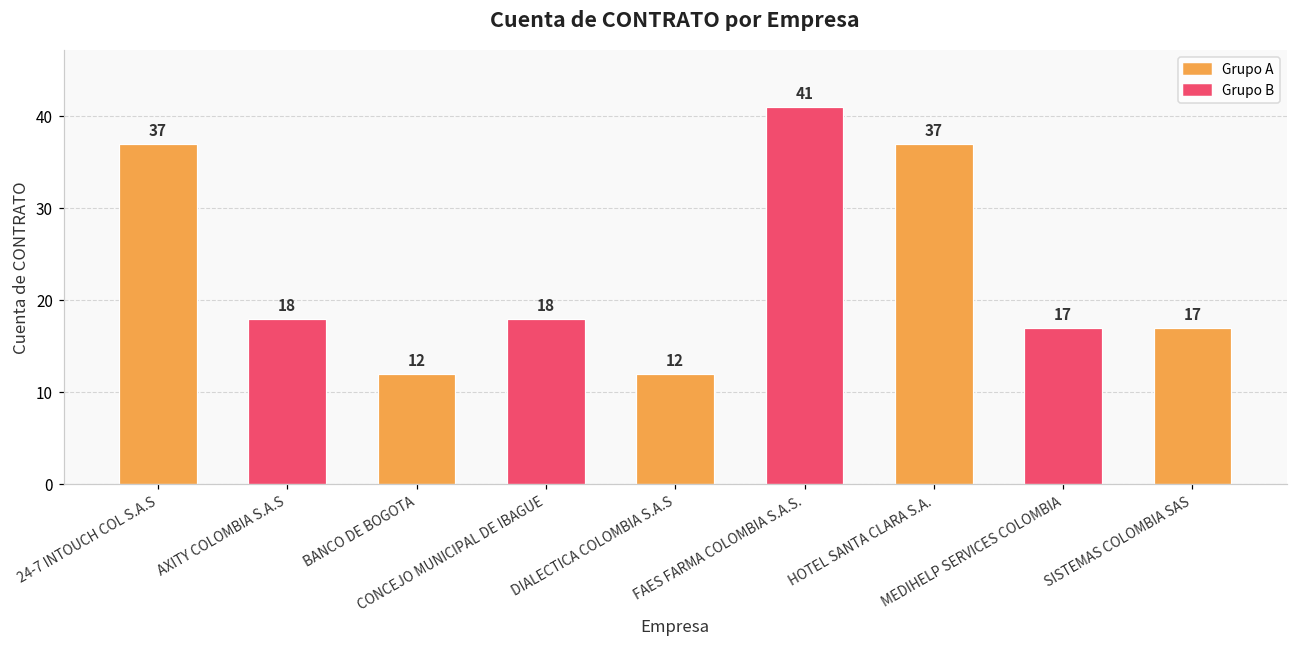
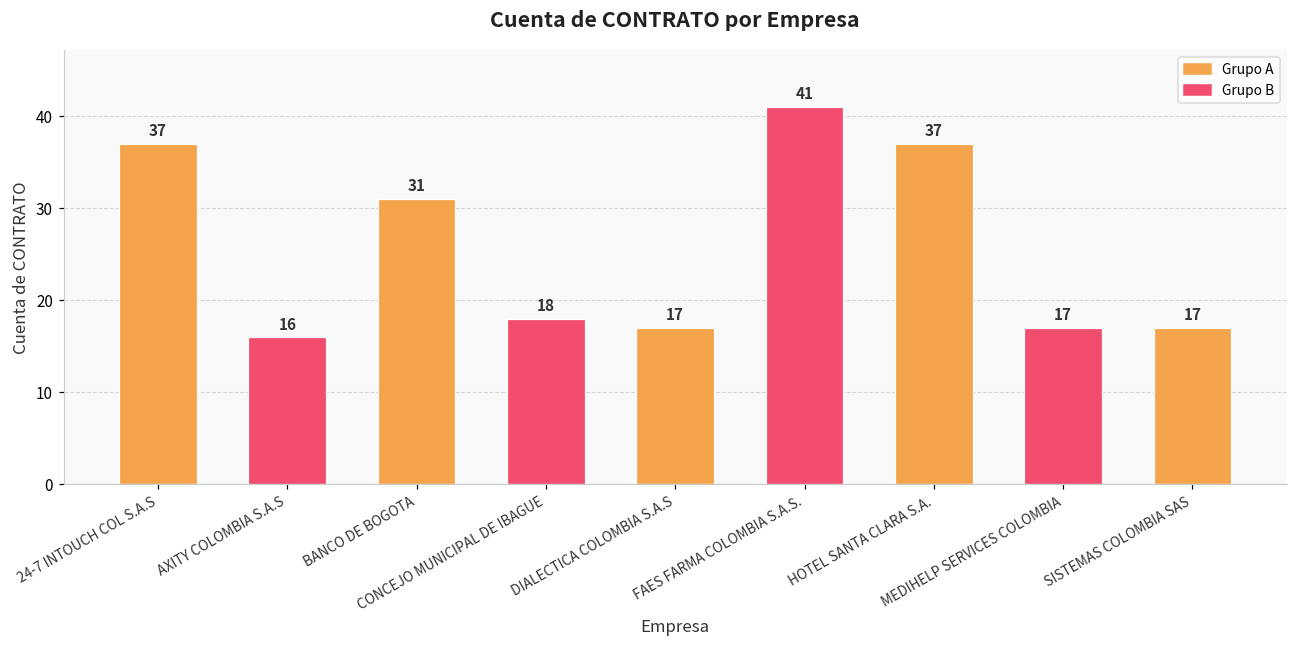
  {
    "24-7 INTOUCH COL S.A.S": 37,
-   "AXITY COLOMBIA S.A.S": 18,
-   "BANCO DE BOGOTA": 12,
+   "AXITY COLOMBIA S.A.S": 16,
+   "BANCO DE BOGOTA": 31,
    "CONCEJO MUNICIPAL DE IBAGUE": 18,
-   "DIALECTICA COLOMBIA S.A.S": 12,
+   "DIALECTICA COLOMBIA S.A.S": 17,
    "FAES FARMA COLOMBIA S.A.S.": 41,
    "HOTEL SANTA CLARA S.A.": 37,
    "MEDIHELP SERVICES COLOMBIA": 17,
    "SISTEMAS COLOMBIA SAS": 17
  }
